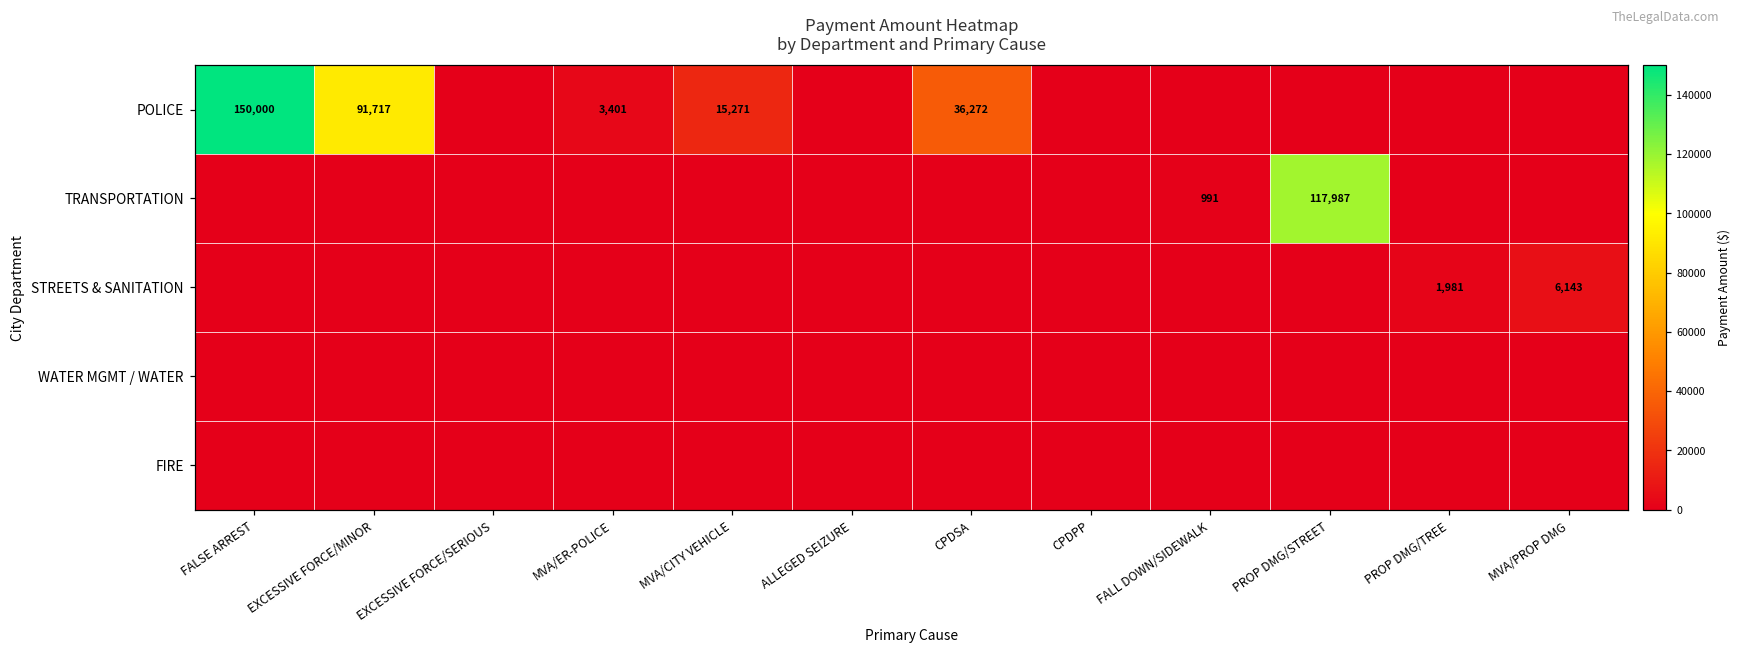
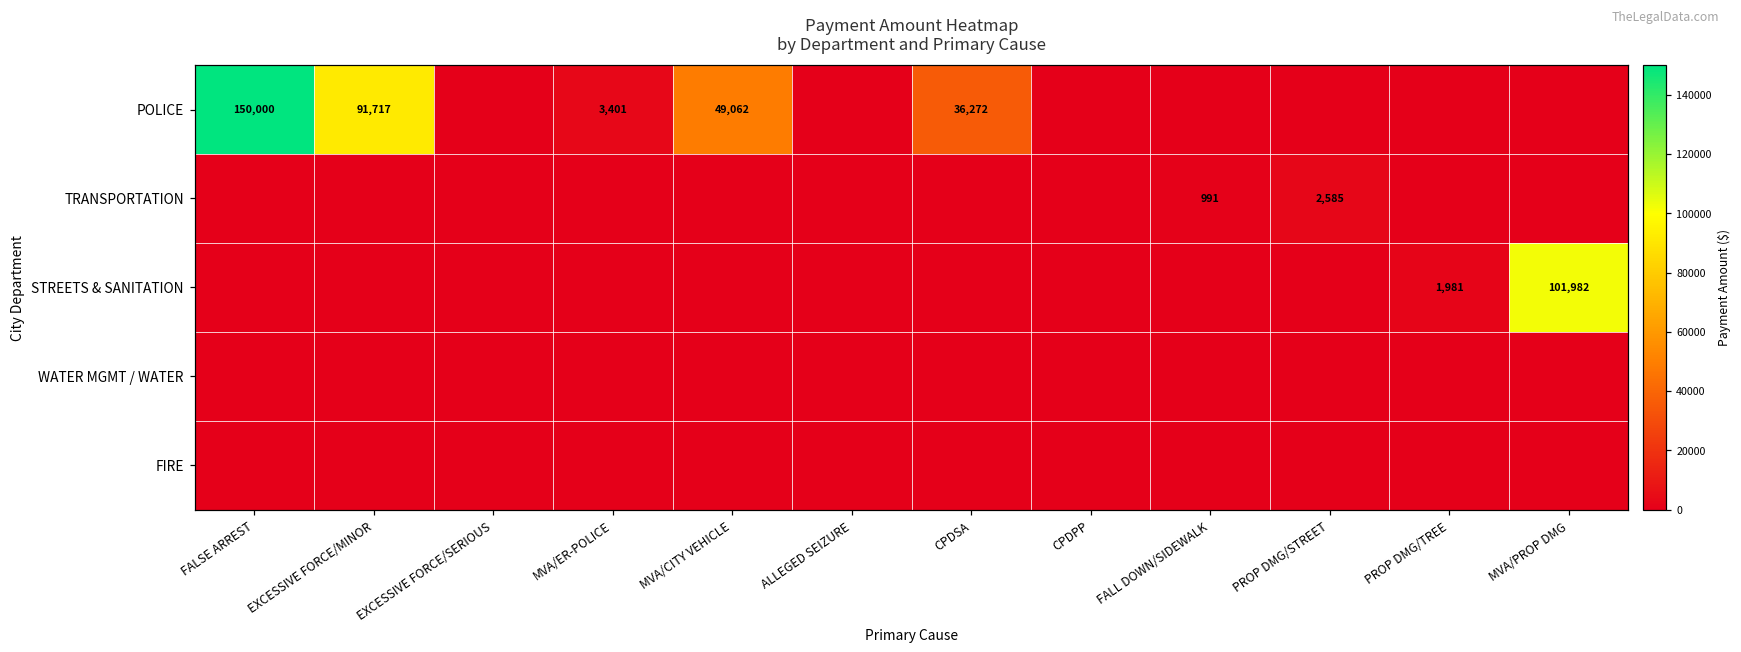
  {
    "POLICE": {
      "FALSE ARREST": "150,000",
      "EXCESSIVE FORCE/MINOR": "91,717",
      "MVA/ER-POLICE": "3,401",
-     "MVA/CITY VEHICLE": "15,271",
+     "MVA/CITY VEHICLE": "49,062",
      "CPDSA": "36,272"
    },
    "TRANSPORTATION": {
      "FALL DOWN/SIDEWALK": "991",
-     "PROP DMG/STREET": "117,987"
+     "PROP DMG/STREET": "2,585"
    },
    "STREETS & SANITATION": {
      "PROP DMG/TREE": "1,981",
-     "MVA/PROP DMG": "6,143"
+     "MVA/PROP DMG": "101,982"
    }
  }
